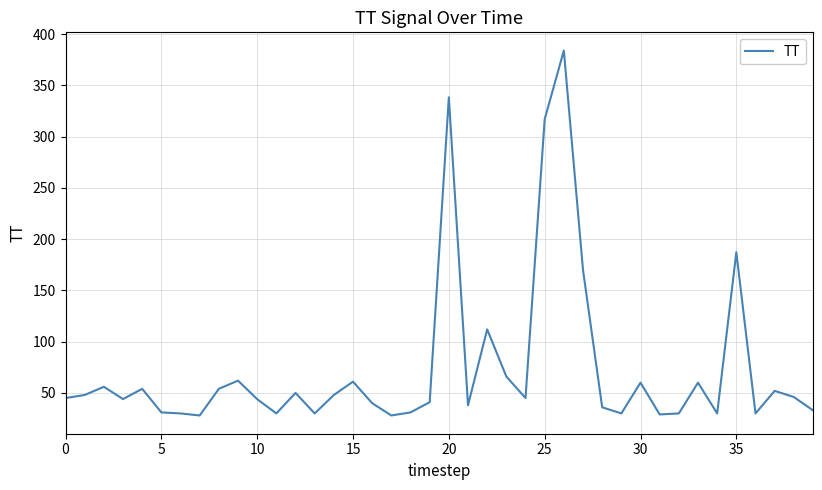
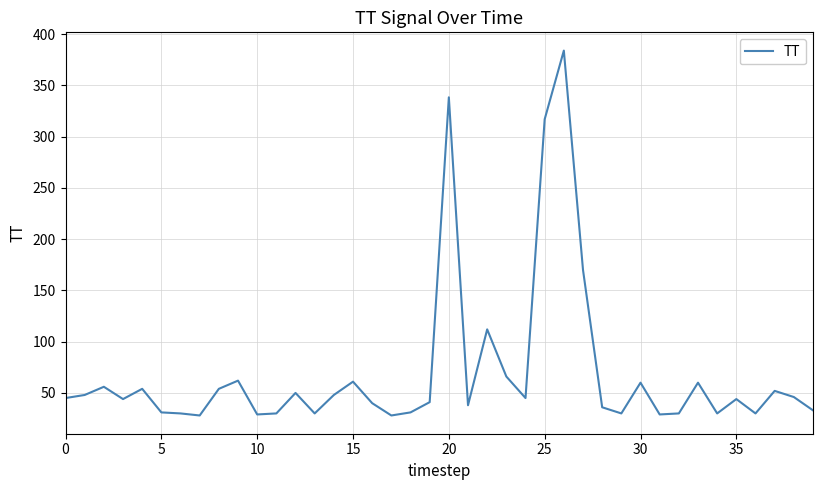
  {
    "0": 45,
    "5": 31,
-   "10": 44,
+   "10": 29,
    "15": 61,
    "20": 338,
    "25": 317,
    "30": 60,
-   "35": 187
+   "35": 44
  }
